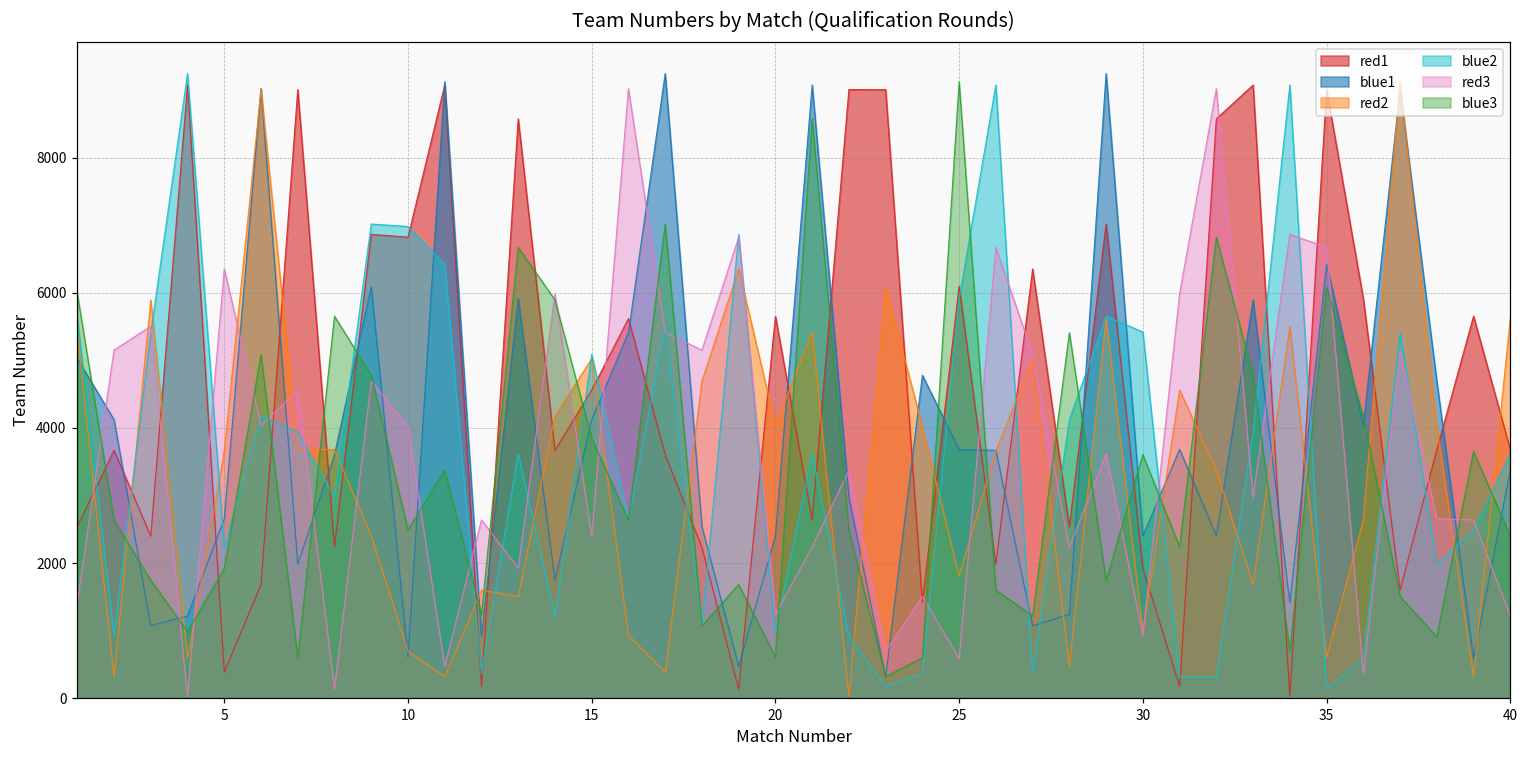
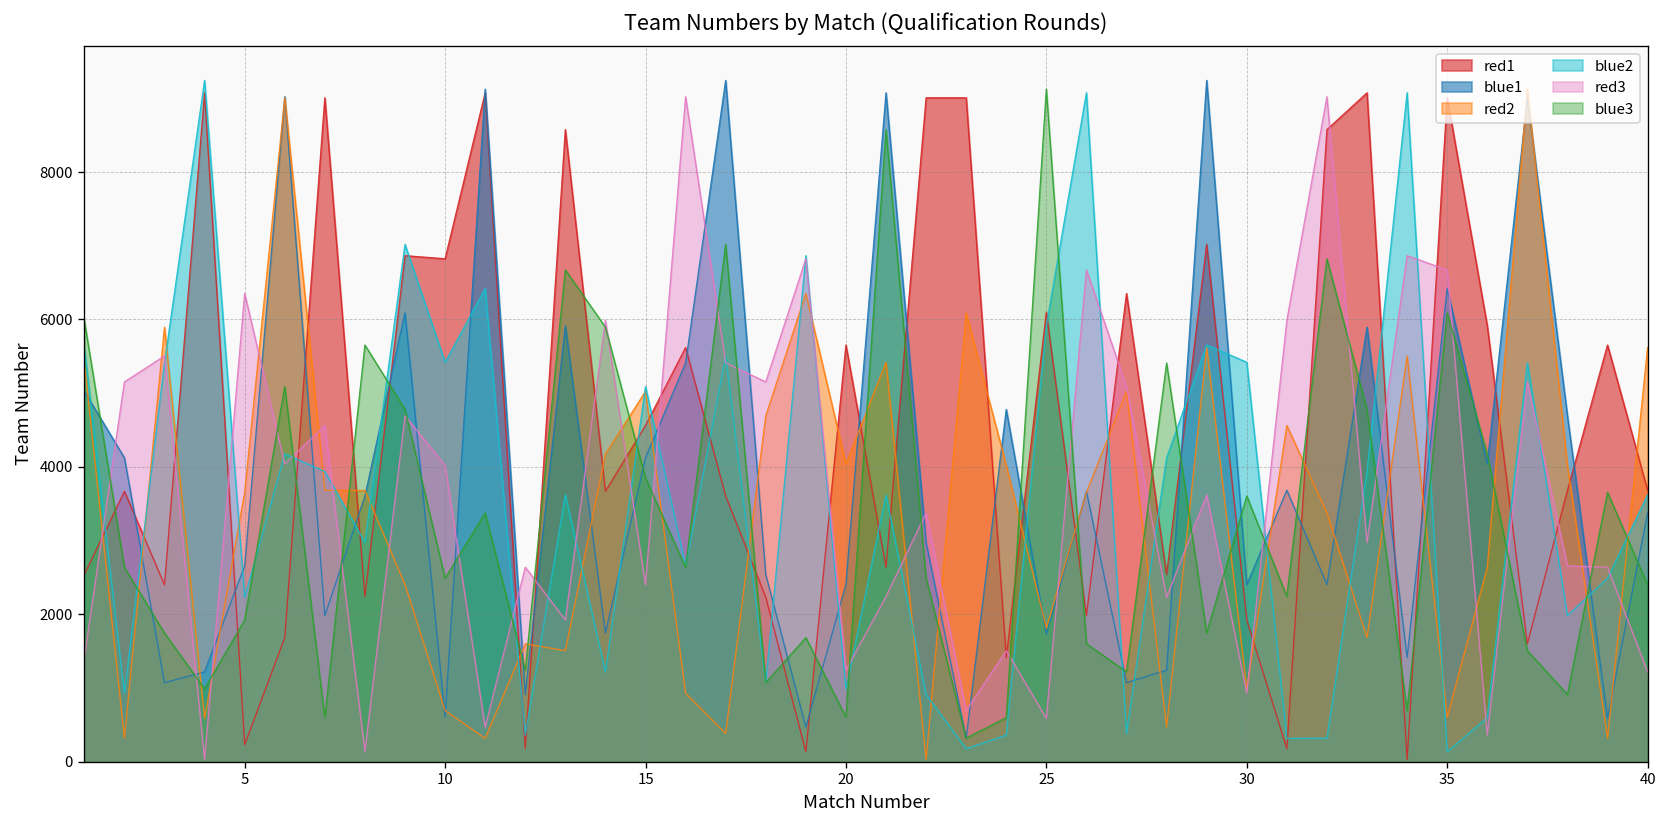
  {
    "red1": {
-     "5": 400,
+     "5": 200,
      "10": 6800,
      "15": 4600,
      "20": 5700,
      "25": 6100,
      "30": 1900,
      "40": 3700
    },
    "blue1": {
      "5": 2700,
      "10": 600,
      "15": 4100,
      "20": 2400,
-     "25": 3700,
+     "25": 1700,
      "30": 2400,
      "35": 6400,
      "40": 3400
    },
    "red2": {
      "5": 3700,
      "10": 700,
      "15": 5000,
      "20": 4000,
      "25": 1800,
      "30": 1000,
      "35": 600,
      "40": 5600
    },
    "blue2": {
      "5": 2200,
-     "10": 7000,
+     "10": 5400,
      "15": 5100,
      "20": 1000,
      "25": 5900,
      "30": 5400,
      "35": 100,
      "40": 3600
    },
    "red3": {
      "5": 6400,
      "10": 4000,
      "15": 2400,
      "20": 1200,
      "25": 600,
      "30": 900,
      "35": 6700,
      "40": 1200
    },
    "blue3": {
      "5": 1900,
      "10": 2500,
      "15": 3800,
      "20": 600,
      "25": 9100,
      "30": 3600,
      "35": 6100,
      "40": 2400
    }
  }
